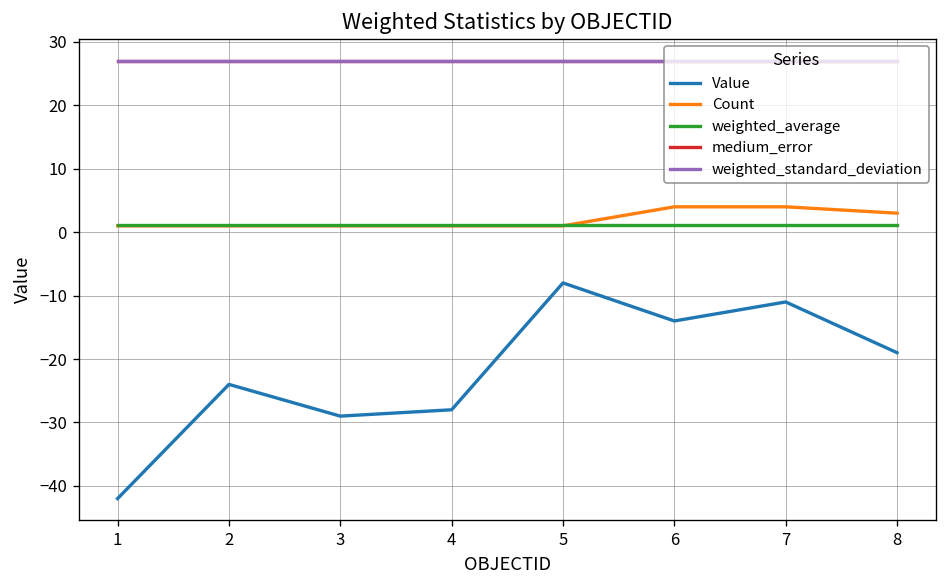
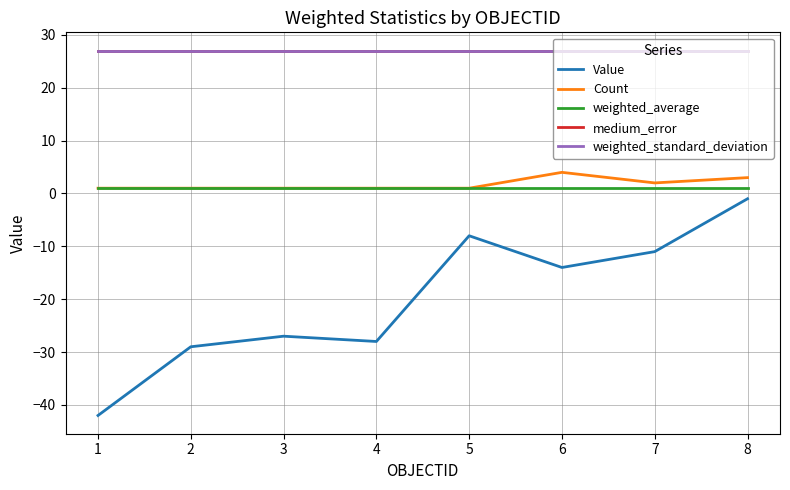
  {
    "Value": {
      "1": -42,
-     "2": -24,
-     "3": -29,
+     "2": -29,
+     "3": -27,
      "4": -28,
      "5": -8,
      "6": -14,
      "7": -11,
-     "8": -19
+     "8": -1
    },
    "Count": {
      "6": 4,
-     "7": 4,
+     "7": 2,
      "8": 3
    },
    "weighted_average": {
      "6": 1,
      "7": 1,
      "8": 1
    },
    "weighted_standard_deviation": {
      "1": 27,
      "2": 27,
      "3": 27,
      "4": 27,
      "5": 27
    }
  }
